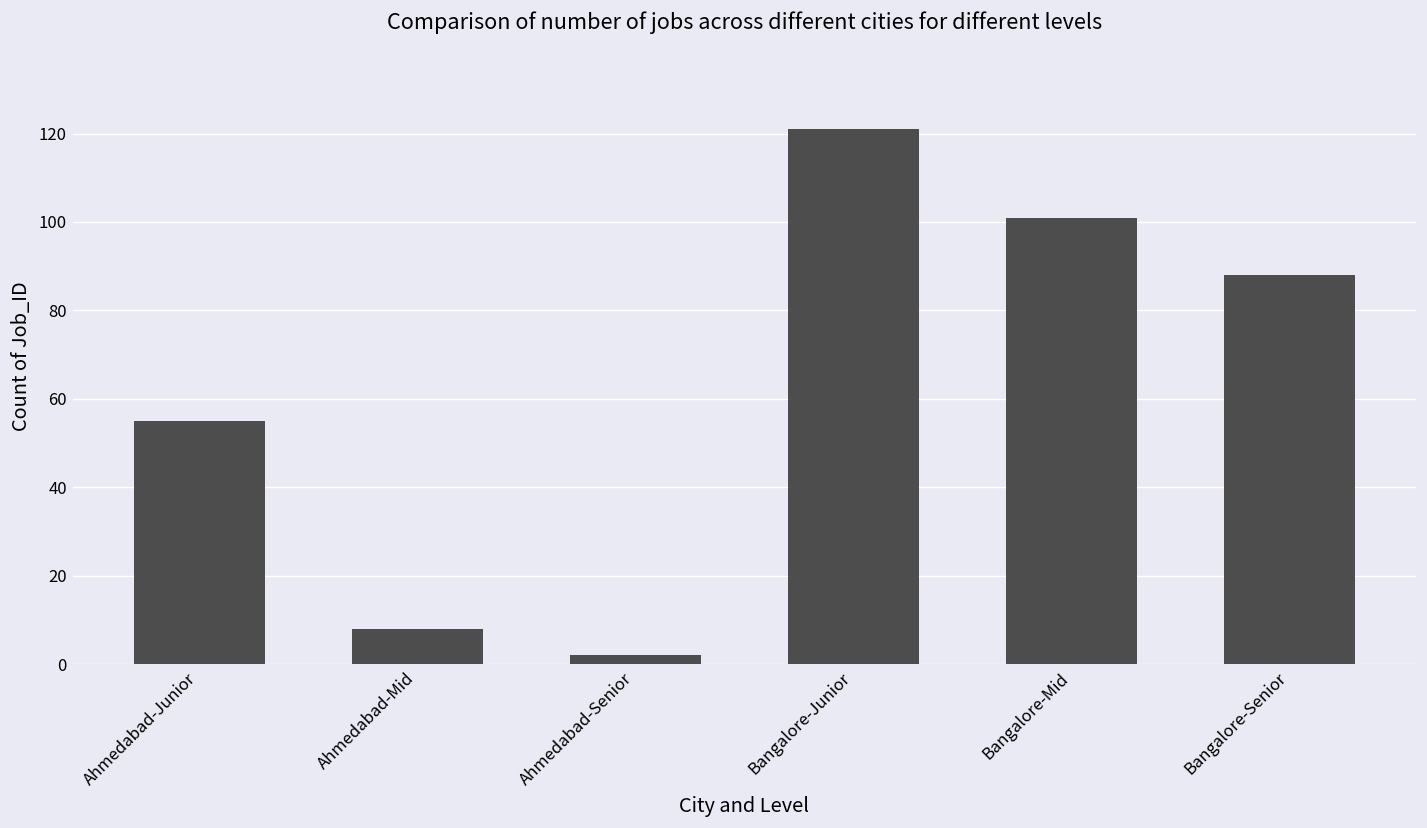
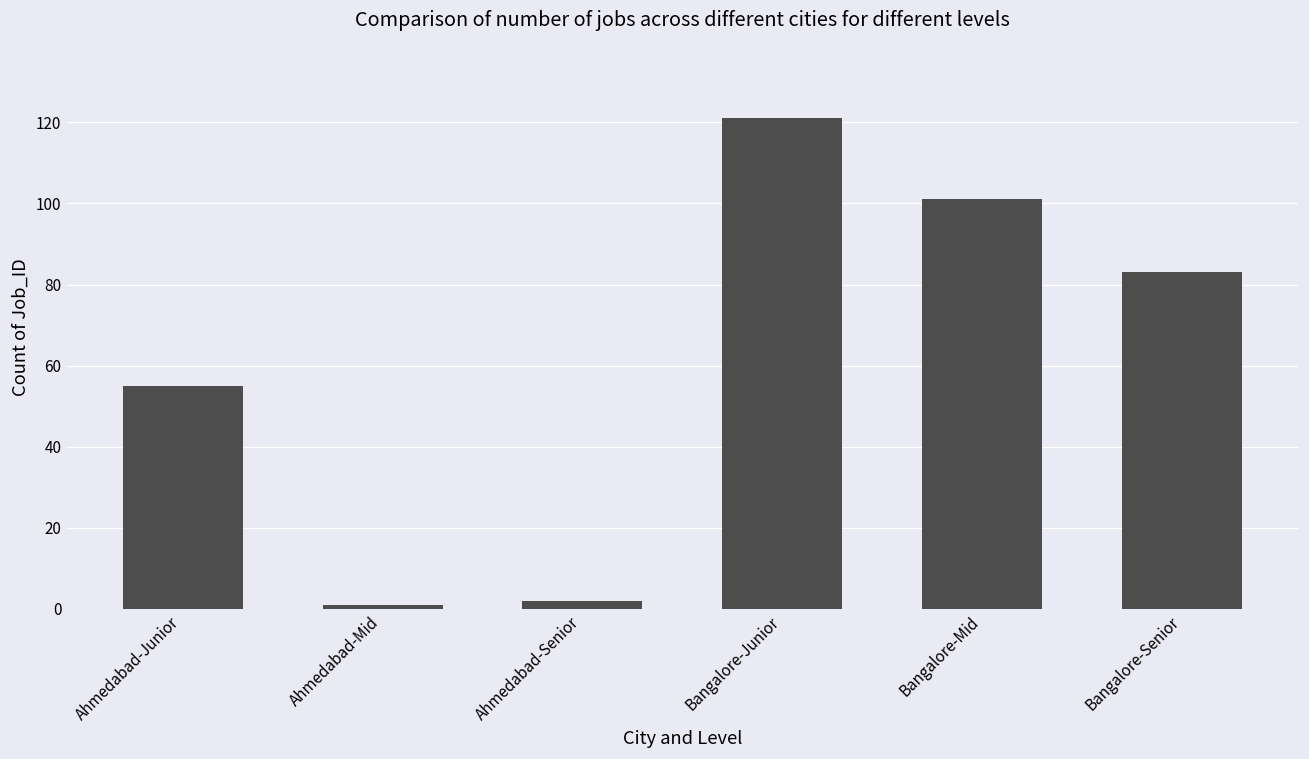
  {
    "Ahmedabad-Junior": 55,
-   "Ahmedabad-Mid": 8,
+   "Ahmedabad-Mid": 1,
    "Ahmedabad-Senior": 2,
    "Bangalore-Junior": 121,
    "Bangalore-Mid": 101,
-   "Bangalore-Senior": 88
+   "Bangalore-Senior": 83
  }
